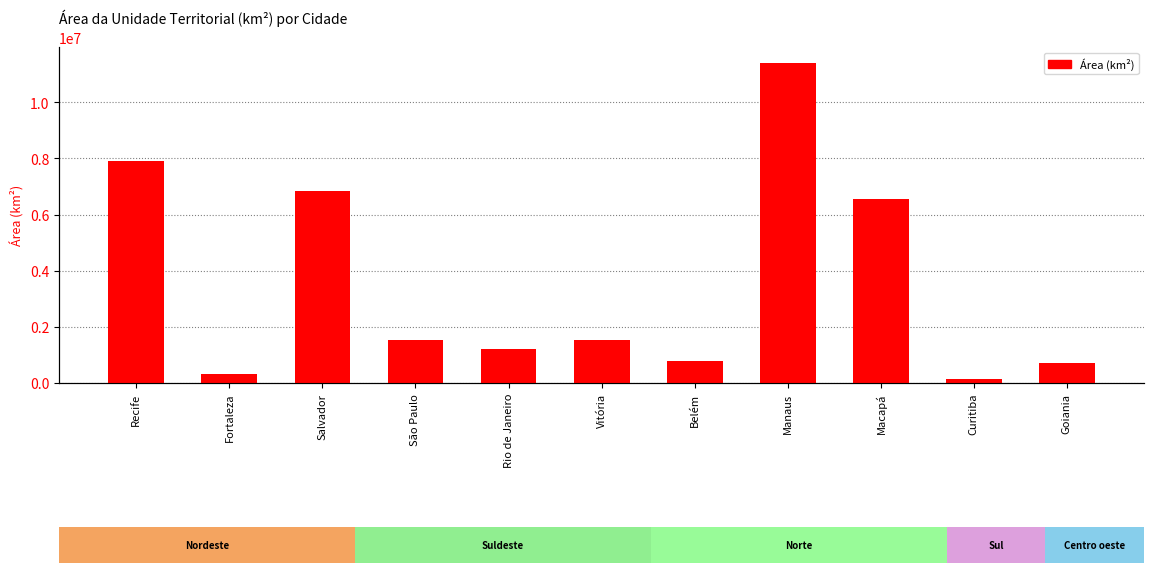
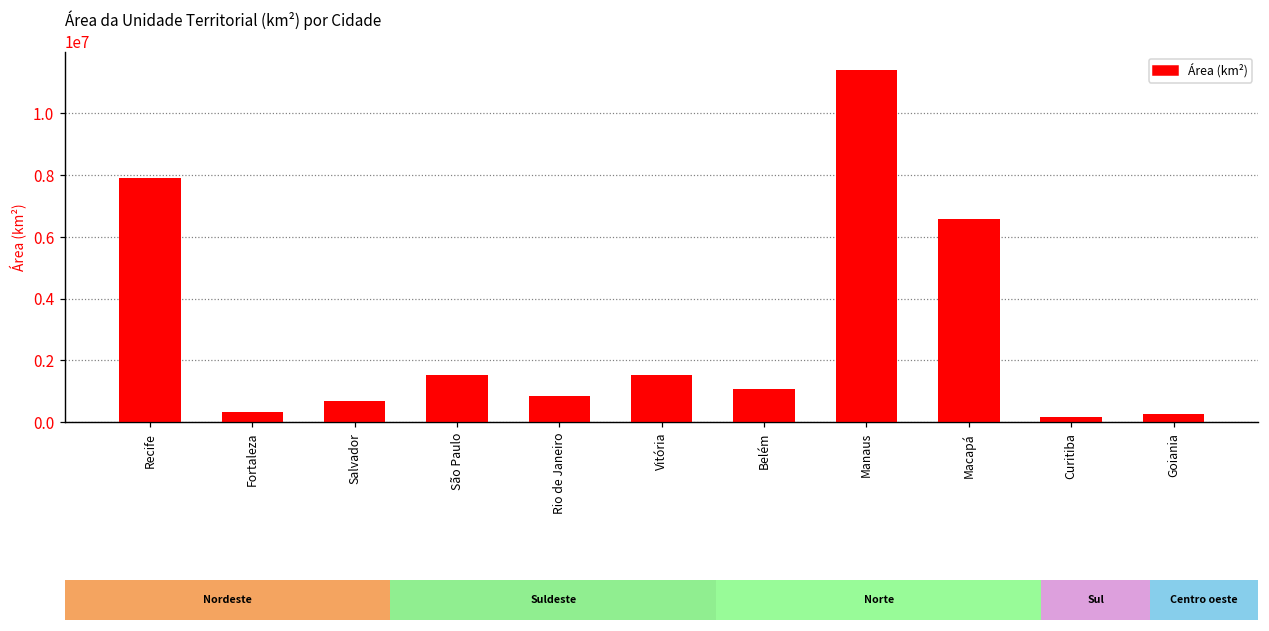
  {
    "Recife": 7900000,
    "Fortaleza": 300000,
-   "Salvador": 6800000,
+   "Salvador": 700000,
    "São Paulo": 1500000,
-   "Rio de Janeiro": 1200000,
+   "Rio de Janeiro": 800000,
    "Vitória": 1500000,
-   "Belém": 800000,
+   "Belém": 1100000,
    "Manaus": 11400000,
    "Macapá": 6600000,
    "Curitiba": 100000,
-   "Goiania": 700000
+   "Goiania": 300000
  }
